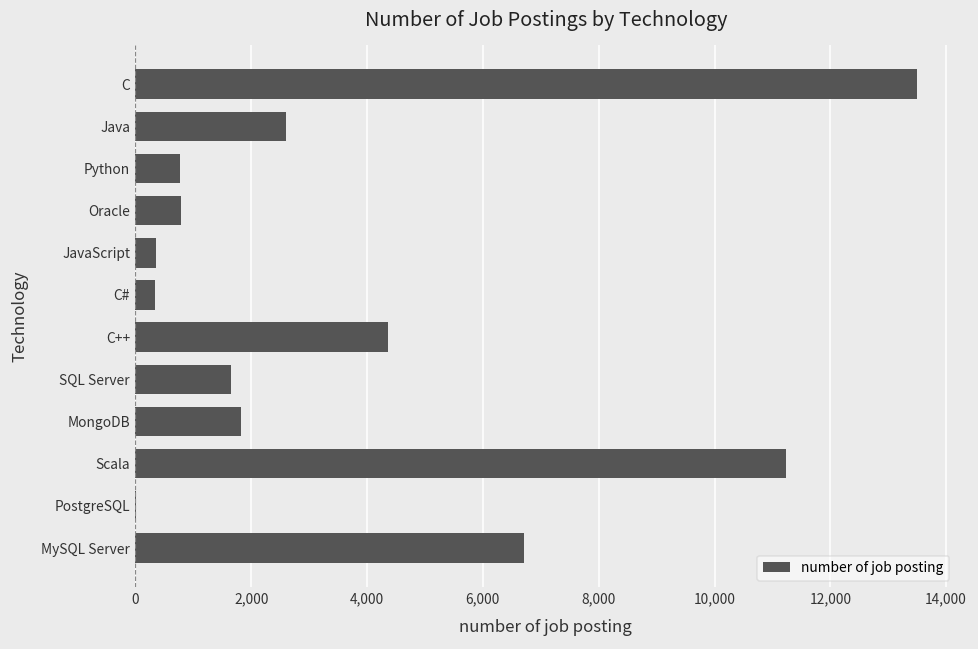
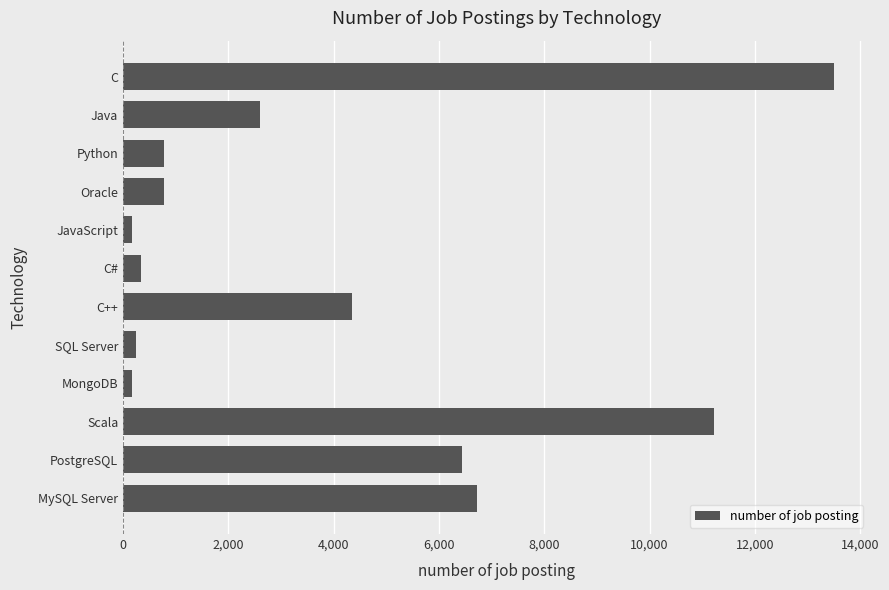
  {
    "C": "13,500",
    "Java": "2,600",
    "Python": "800",
    "Oracle": "800",
-   "JavaScript": "400",
+   "JavaScript": "200",
    "C#": "300",
    "C++": "4,400",
-   "SQL Server": "1,700",
-   "MongoDB": "1,800",
+   "SQL Server": "300",
+   "MongoDB": "200",
    "Scala": "11,200",
-   "PostgreSQL": "0",
+   "PostgreSQL": "6,400",
    "MySQL Server": "6,700"
  }
